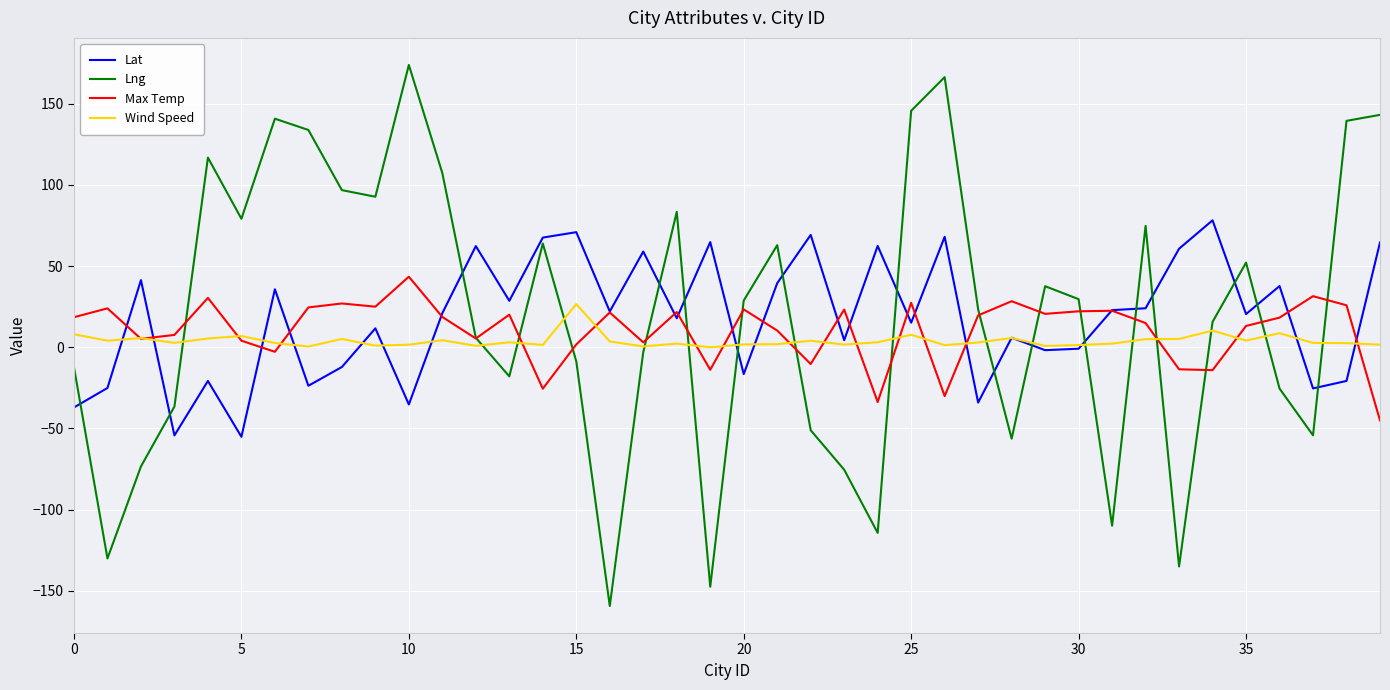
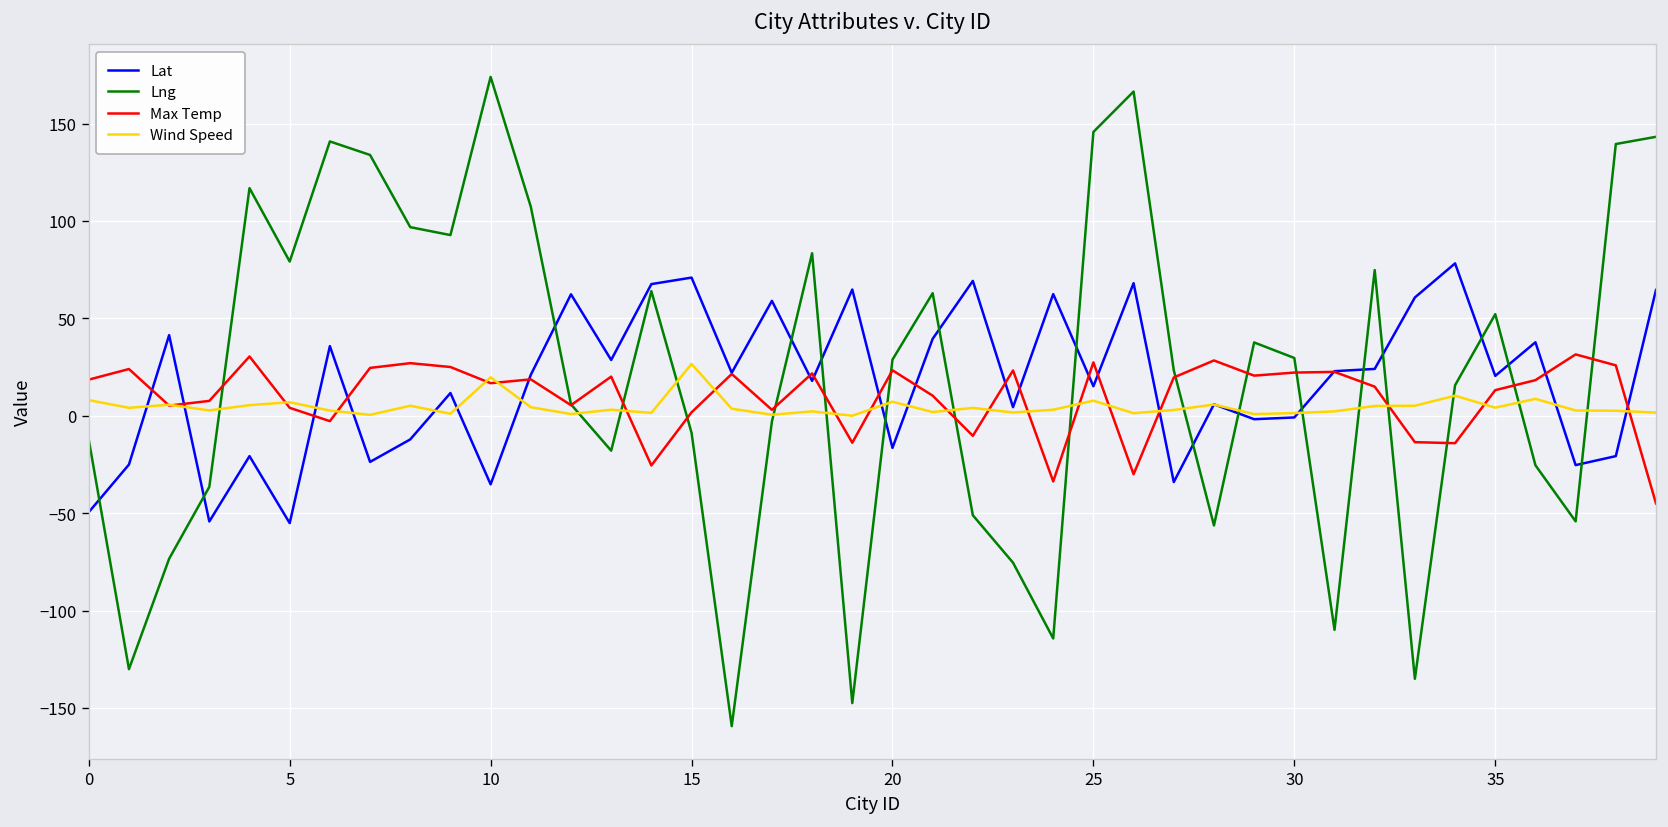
  {
    "Lat": {
-     "0": -37,
+     "0": -50,
      "5": -55,
      "10": -35,
      "15": 71,
      "20": -17,
      "25": 15,
      "30": -1,
      "35": 20
    },
    "Lng": {
      "0": -12,
      "5": 79,
      "10": 174,
      "15": -9,
      "20": 29,
      "25": 146,
      "30": 30,
      "35": 52
    },
    "Max Temp": {
      "0": 19,
      "5": 4,
-     "10": 43,
+     "10": 17,
      "15": 2,
      "20": 23,
      "25": 27,
      "30": 22,
      "35": 13
    },
    "Wind Speed": {
      "0": 8,
      "5": 7,
-     "10": 2,
+     "10": 20,
      "15": 27,
-     "20": 2,
+     "20": 7,
      "25": 8,
      "30": 1,
      "35": 4
    }
  }
